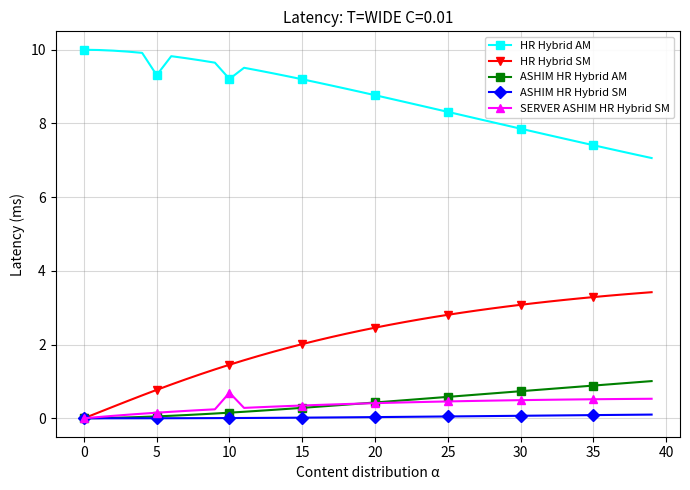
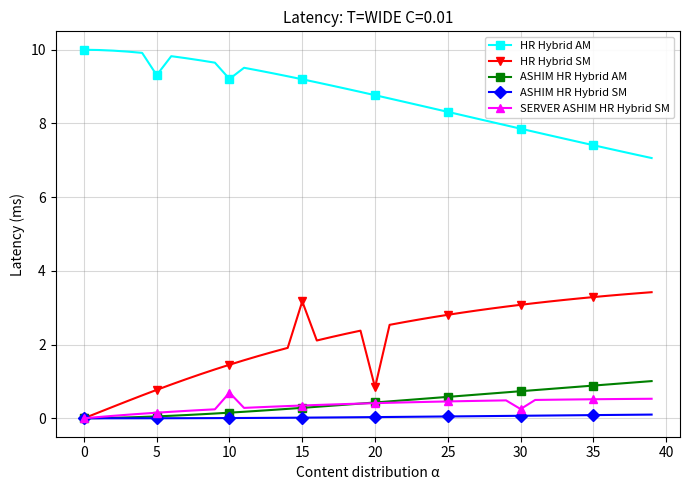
  {
    "HR Hybrid AM": {
      "0": 10.0,
      "5": 9.3,
      "10": 9.2,
      "15": 9.2,
      "20": 8.8,
      "25": 8.3,
      "30": 7.9,
      "35": 7.4
    },
    "HR Hybrid SM": {
      "5": 0.8,
      "10": 1.5,
-     "15": 2.0,
-     "20": 2.5,
+     "15": 3.2,
+     "20": 0.8,
      "25": 2.8,
      "30": 3.1,
      "35": 3.3
    },
    "ASHIM HR Hybrid AM": {
      "10": 0.2,
      "25": 0.6,
      "30": 0.7,
      "35": 0.9
    },
    "ASHIM HR Hybrid SM": {
      "10": 0.0,
      "15": 0.0,
      "20": 0.0,
      "25": 0.0,
      "30": 0.1,
      "35": 0.1
    },
    "SERVER ASHIM HR Hybrid SM": {
      "5": 0.2,
      "10": 0.7,
      "25": 0.5,
-     "30": 0.5,
+     "30": 0.3,
      "35": 0.5
    }
  }
